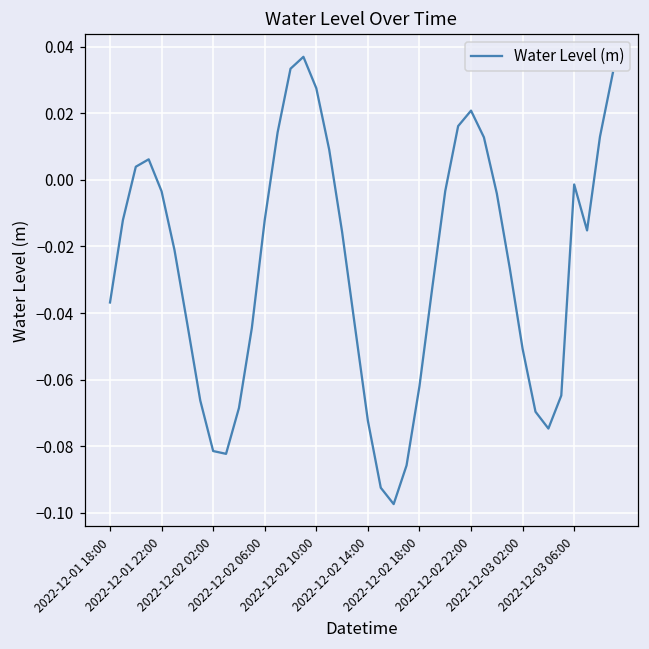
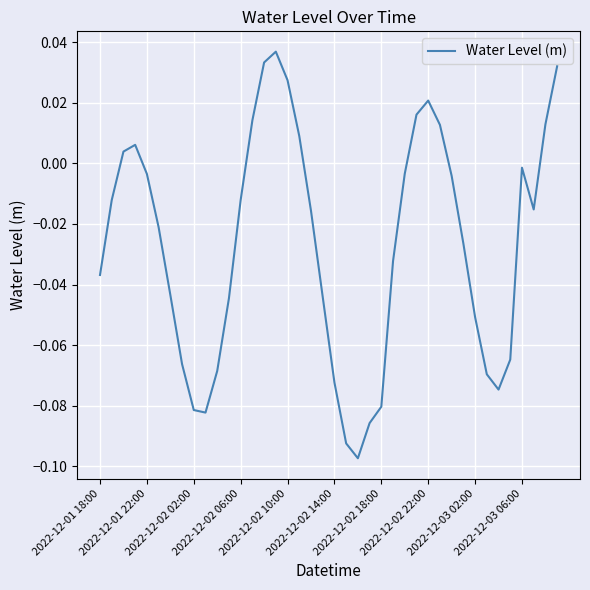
  {
    "2022-12-01 18:00": -0.037,
    "2022-12-01 22:00": -0.003,
    "2022-12-02 02:00": -0.081,
    "2022-12-02 06:00": -0.012,
    "2022-12-02 10:00": 0.027,
    "2022-12-02 14:00": -0.072,
-   "2022-12-02 18:00": -0.062,
+   "2022-12-02 18:00": -0.080,
    "2022-12-02 22:00": 0.021,
    "2022-12-03 02:00": -0.051,
    "2022-12-03 06:00": -0.001
  }
